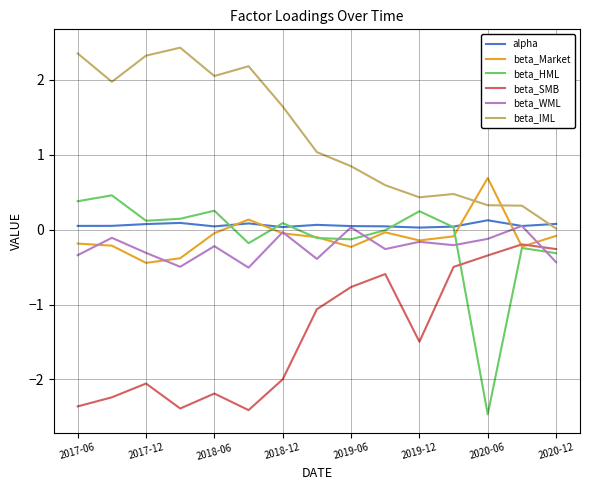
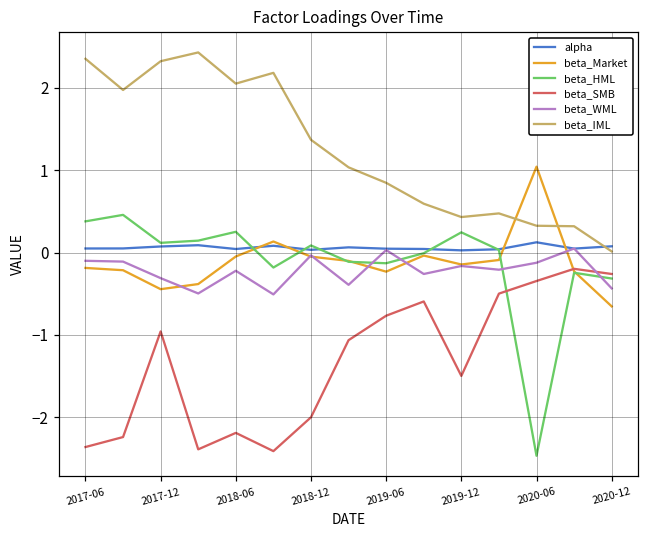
  {
    "alpha": {
      "2017-06": 0.1,
      "2017-12": 0.1,
      "2018-06": 0.0,
      "2018-12": 0.0,
      "2019-12": 0.0,
      "2020-06": 0.1,
      "2020-12": 0.1
    },
    "beta_Market": {
      "2017-06": -0.2,
      "2017-12": -0.4,
      "2018-06": 0.0,
      "2019-06": -0.2,
-     "2020-06": 0.7,
-     "2020-12": -0.1
+     "2020-06": 1.0,
+     "2020-12": -0.7
    },
    "beta_HML": {
      "2017-06": 0.4,
      "2017-12": 0.1,
      "2018-06": 0.3,
      "2018-12": 0.1,
      "2019-06": -0.1,
      "2019-12": 0.2,
      "2020-06": -2.5,
      "2020-12": -0.3
    },
    "beta_SMB": {
      "2017-06": -2.4,
-     "2017-12": -2.1,
+     "2017-12": -1.0,
      "2018-06": -2.2,
      "2018-12": -2.0,
      "2019-06": -0.8,
      "2019-12": -1.5,
      "2020-06": -0.3,
      "2020-12": -0.3
    },
    "beta_WML": {
-     "2017-06": -0.3,
+     "2017-06": -0.1,
      "2017-12": -0.3,
      "2018-06": -0.2,
      "2020-06": -0.1,
      "2020-12": -0.4
    },
    "beta_IML": {
      "2017-06": 2.4,
      "2017-12": 2.3,
      "2018-06": 2.1,
-     "2018-12": 1.6,
+     "2018-12": 1.4,
      "2019-06": 0.8,
      "2019-12": 0.4,
      "2020-06": 0.3,
      "2020-12": 0.0
    }
  }
